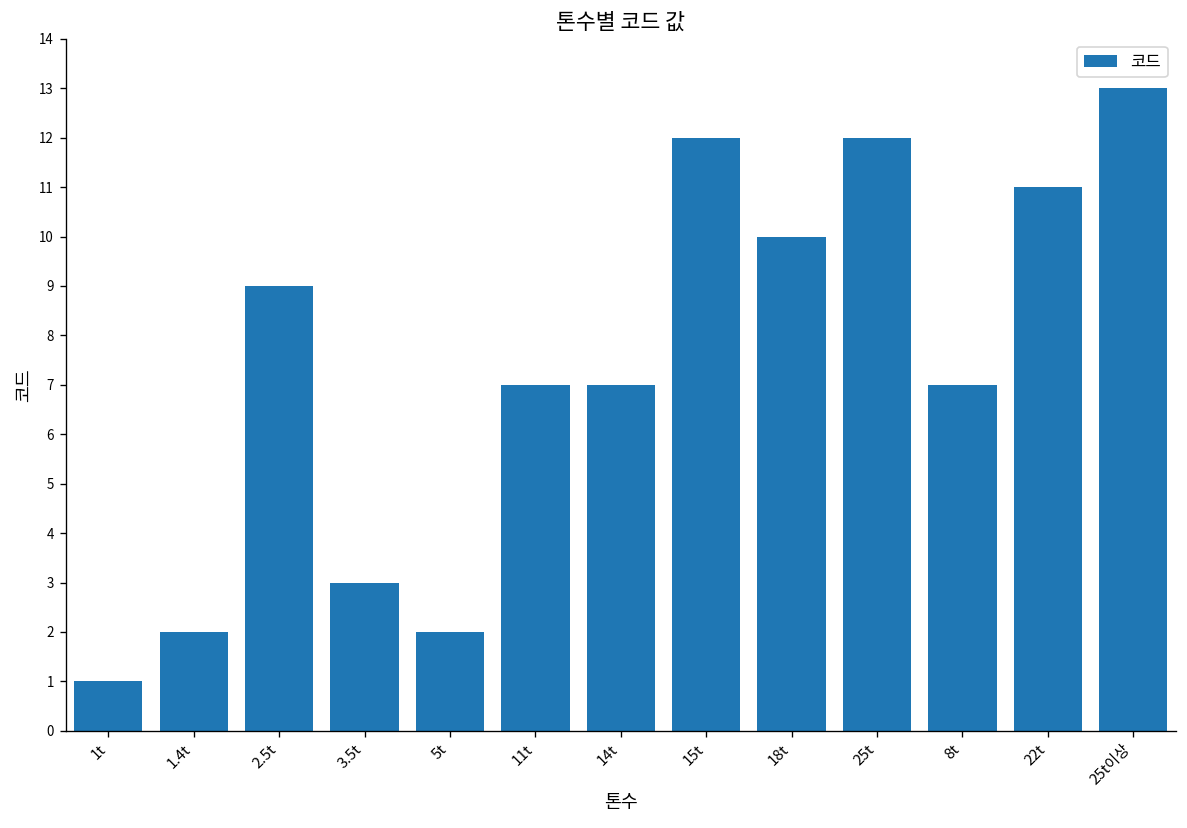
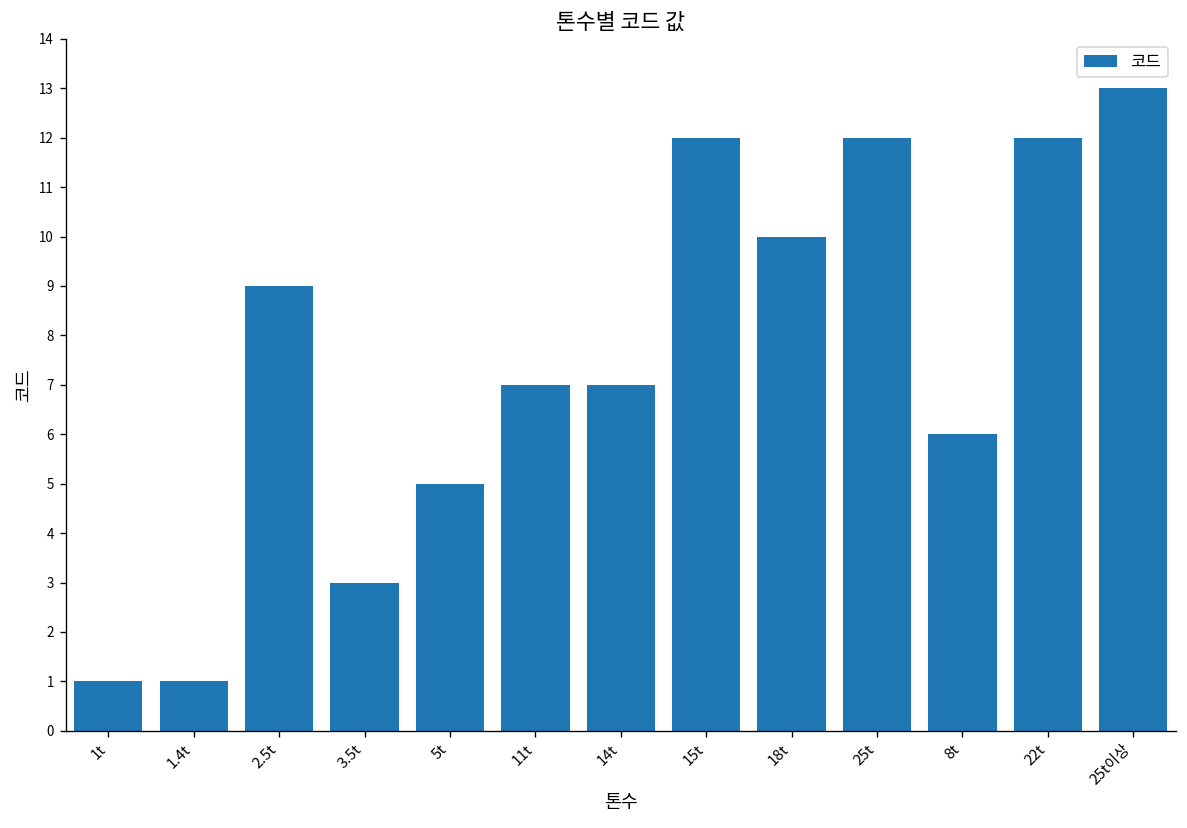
  {
    "1t": 1,
-   "1.4t": 2,
+   "1.4t": 1,
    "2.5t": 9,
    "3.5t": 3,
-   "5t": 2,
+   "5t": 5,
    "11t": 7,
    "14t": 7,
    "15t": 12,
    "18t": 10,
    "25t": 12,
-   "8t": 7,
-   "22t": 11,
+   "8t": 6,
+   "22t": 12,
    "25t이상": 13
  }
